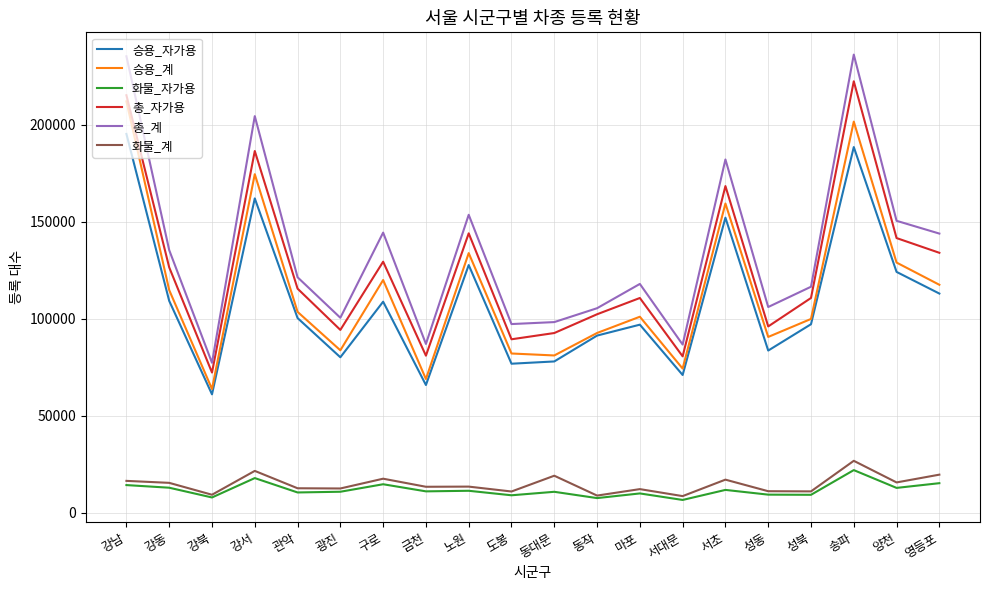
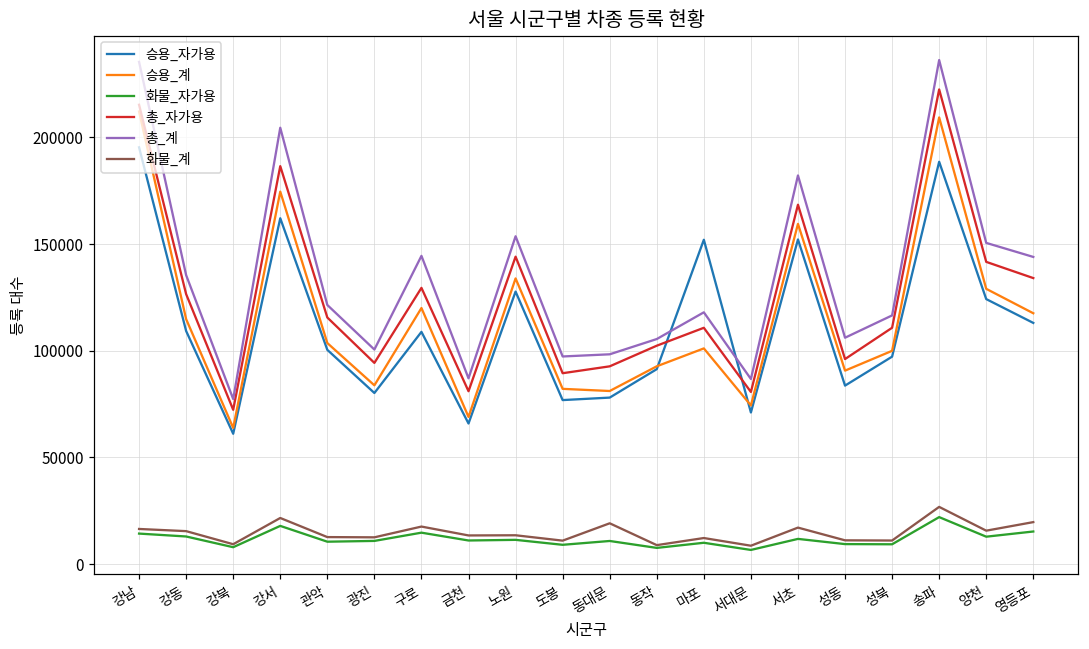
  {
    "승용_자가용": {
      "강동": 109000,
      "강북": 61000,
      "강서": 162000,
      "관악": 100000,
      "광진": 80000,
      "구로": 109000,
      "금천": 66000,
      "노원": 128000,
      "도봉": 77000,
      "동대문": 78000,
      "동작": 91000,
-     "마포": 97000,
+     "마포": 152000,
      "서대문": 71000,
      "서초": 152000,
      "성동": 84000,
      "성북": 97000,
      "송파": 189000,
      "양천": 124000,
      "영등포": 113000
    },
    "승용_계": {
      "강동": 115000,
      "강북": 64000,
      "강서": 175000,
      "관악": 104000,
      "광진": 84000,
      "구로": 120000,
      "금천": 69000,
      "노원": 134000,
      "도봉": 82000,
      "동대문": 81000,
      "동작": 93000,
      "마포": 101000,
      "서대문": 74000,
      "서초": 159000,
      "성동": 91000,
      "성북": 100000,
-     "송파": 202000,
+     "송파": 209000,
      "양천": 129000,
      "영등포": 118000
    },
    "화물_자가용": {
      "강남": 14000,
      "강동": 13000,
      "강북": 8000,
      "강서": 18000,
      "관악": 11000,
      "광진": 11000,
      "구로": 15000,
      "금천": 11000,
      "노원": 11000,
      "도봉": 9000,
      "동대문": 11000,
      "마포": 10000,
      "서대문": 7000,
      "서초": 12000,
      "성동": 9000,
      "성북": 9000,
      "송파": 22000,
      "양천": 13000,
      "영등포": 15000
    },
    "총_자가용": {
      "강동": 127000,
      "강북": 72000,
      "강서": 186000,
      "관악": 116000,
      "광진": 94000,
      "구로": 129000,
      "금천": 81000,
      "노원": 144000,
      "도봉": 89000,
      "동대문": 93000,
      "동작": 102000,
      "마포": 111000,
      "서대문": 81000,
      "서초": 168000,
      "성동": 96000,
      "성북": 111000,
      "송파": 222000,
      "양천": 142000,
      "영등포": 134000
    },
    "총_계": {
      "강동": 135000,
      "강북": 77000,
      "강서": 204000,
      "관악": 121000,
      "광진": 101000,
      "구로": 144000,
      "금천": 87000,
      "노원": 154000,
      "도봉": 97000,
      "동대문": 98000,
      "동작": 105000,
      "마포": 118000,
      "서대문": 87000,
      "서초": 182000,
      "성동": 106000,
      "성북": 117000,
      "송파": 236000,
      "양천": 151000,
      "영등포": 144000
    },
    "화물_계": {
      "강남": 16000,
      "강동": 15000,
      "강북": 9000,
      "강서": 22000,
      "관악": 13000,
      "광진": 13000,
      "구로": 18000,
      "금천": 13000,
      "노원": 14000,
      "도봉": 11000,
      "동대문": 19000,
      "마포": 12000,
      "서대문": 9000,
      "서초": 17000,
      "성동": 11000,
      "성북": 11000,
      "송파": 27000,
      "양천": 16000,
      "영등포": 20000
    }
  }
